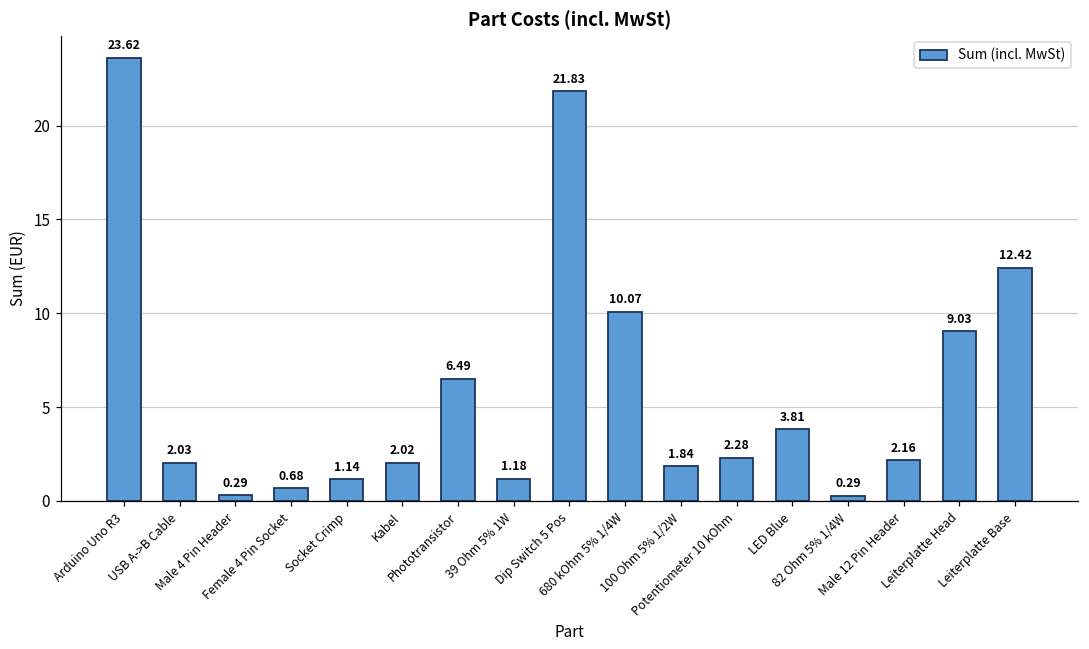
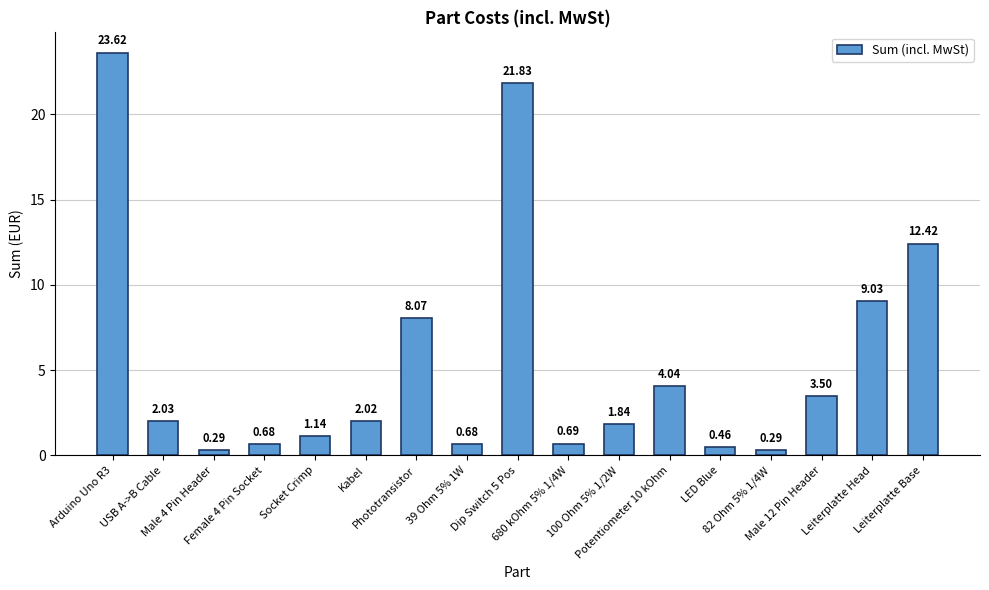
  {
    "Arduino Uno R3": 23.62,
    "USB A->B Cable": 2.03,
    "Male 4 Pin Header": 0.29,
    "Female 4 Pin Socket": 0.68,
    "Socket Crimp": 1.14,
    "Kabel": 2.02,
-   "Phototransistor": 6.49,
-   "39 Ohm 5% 1W": 1.18,
+   "Phototransistor": 8.07,
+   "39 Ohm 5% 1W": 0.68,
    "Dip Switch 5 Pos": 21.83,
-   "680 kOhm 5% 1/4W": 10.07,
+   "680 kOhm 5% 1/4W": 0.69,
    "100 Ohm 5% 1/2W": 1.84,
-   "Potentiometer 10 kOhm": 2.28,
-   "LED Blue": 3.81,
+   "Potentiometer 10 kOhm": 4.04,
+   "LED Blue": 0.46,
    "82 Ohm 5% 1/4W": 0.29,
-   "Male 12 Pin Header": 2.16,
+   "Male 12 Pin Header": 3.50,
    "Leiterplatte Head": 9.03,
    "Leiterplatte Base": 12.42
  }
